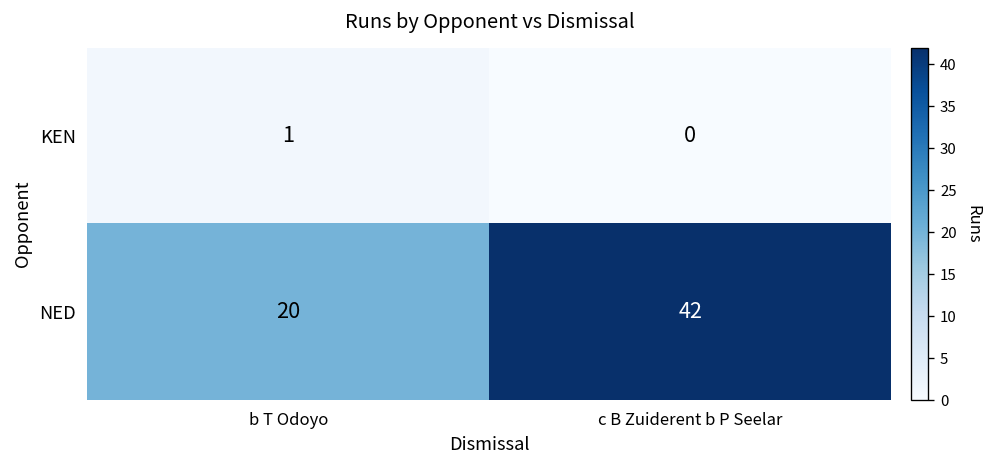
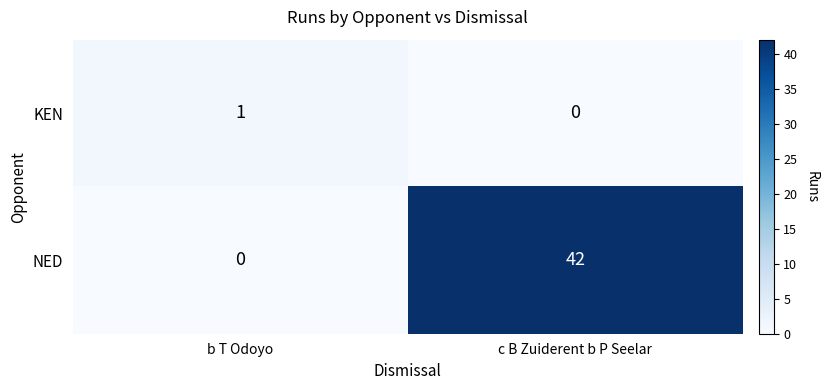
  {
    "KEN": {
      "b T Odoyo": 1,
      "c B Zuiderent b P Seelar": 0
    },
    "NED": {
-     "b T Odoyo": 20,
+     "b T Odoyo": 0,
      "c B Zuiderent b P Seelar": 42
    }
  }
